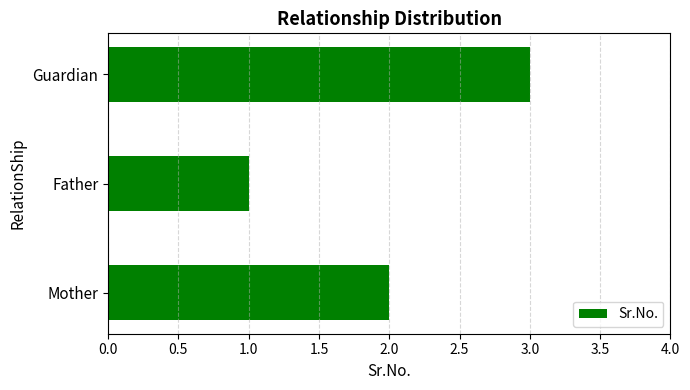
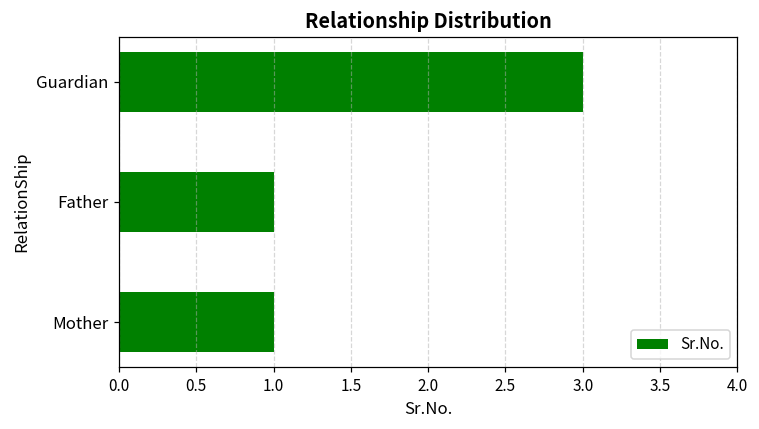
  {
    "Guardian": 3,
    "Father": 1,
-   "Mother": 2
+   "Mother": 1
  }
